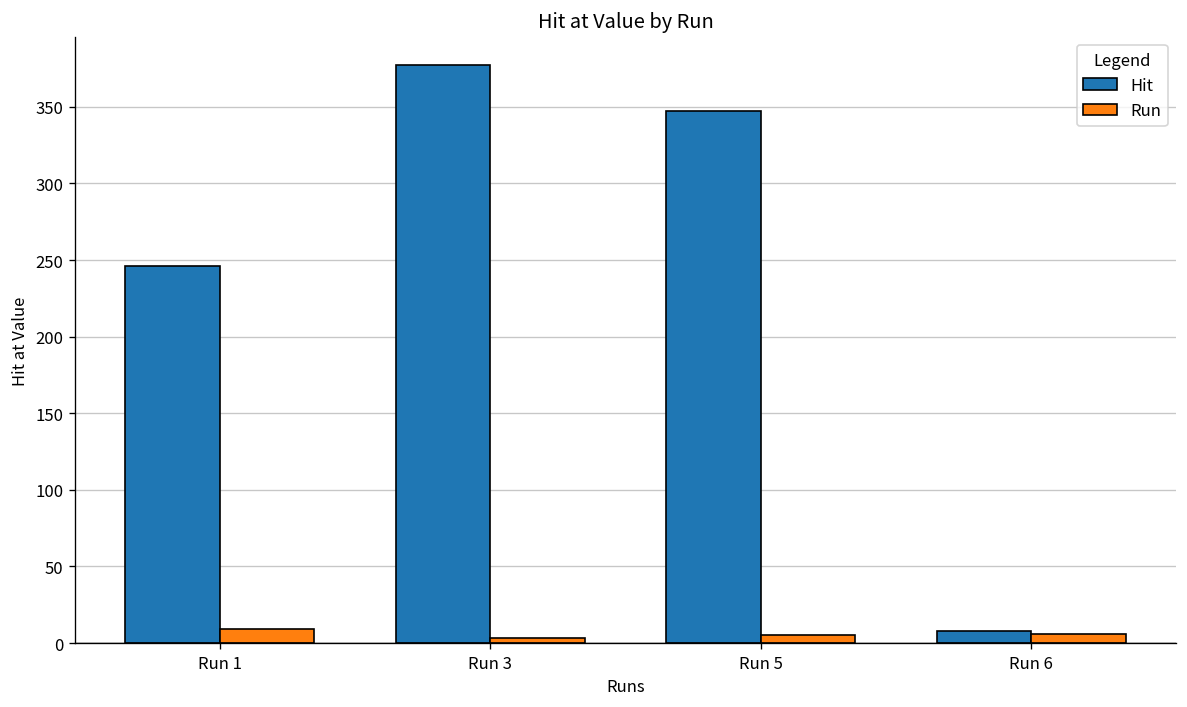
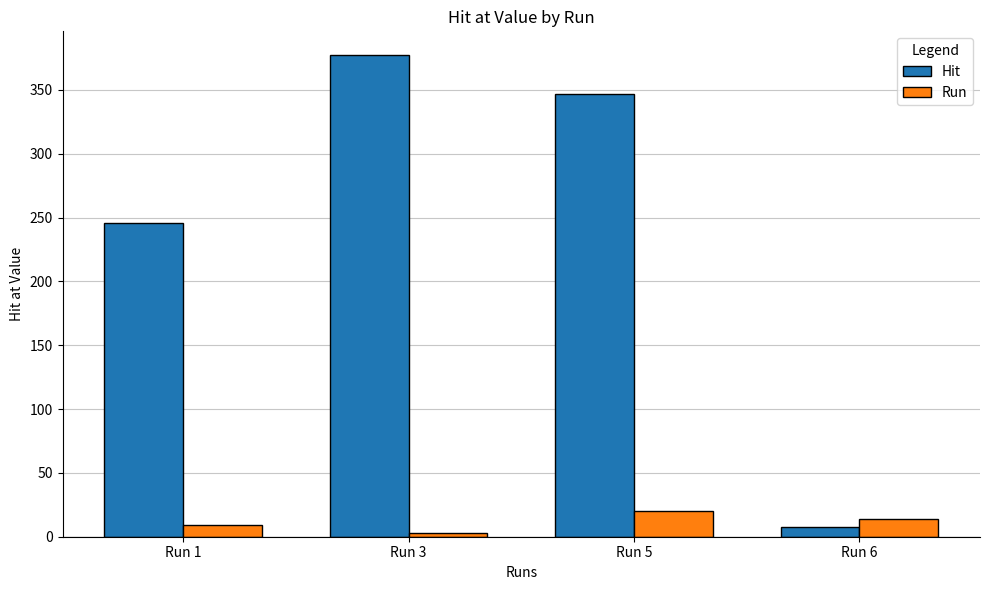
  {
    "Hit": {
      "Run 1": 246,
      "Run 3": 377,
      "Run 5": 347,
      "Run 6": 8
    },
    "Run": {
      "Run 1": 9,
      "Run 3": 3,
-     "Run 5": 5,
-     "Run 6": 6
+     "Run 5": 20,
+     "Run 6": 14
    }
  }
